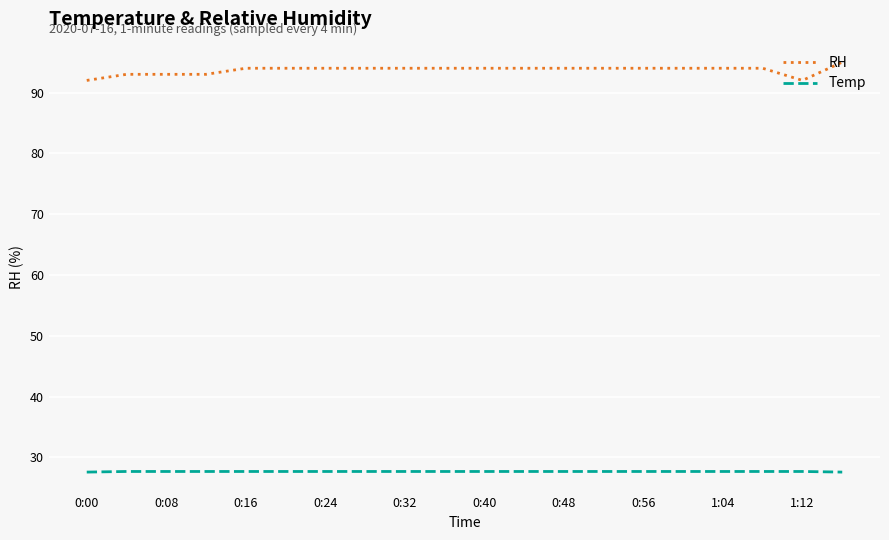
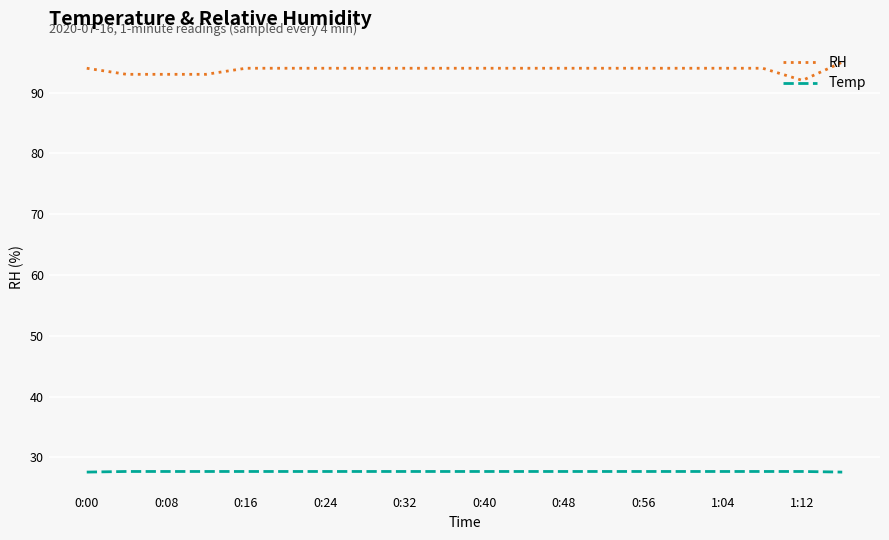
  {
    "RH": {
-     "0:00": 92,
+     "0:00": 94,
      "0:08": 93,
      "0:16": 94,
      "0:24": 94,
      "0:32": 94,
      "0:40": 94,
      "0:48": 94,
      "0:56": 94,
      "1:04": 94,
      "1:12": 92
    },
    "Temp": {
      "0:00": 28,
      "0:08": 28,
      "0:16": 28,
      "0:24": 28,
      "0:32": 28,
      "0:40": 28,
      "0:48": 28,
      "0:56": 28,
      "1:04": 28,
      "1:12": 28
    }
  }
